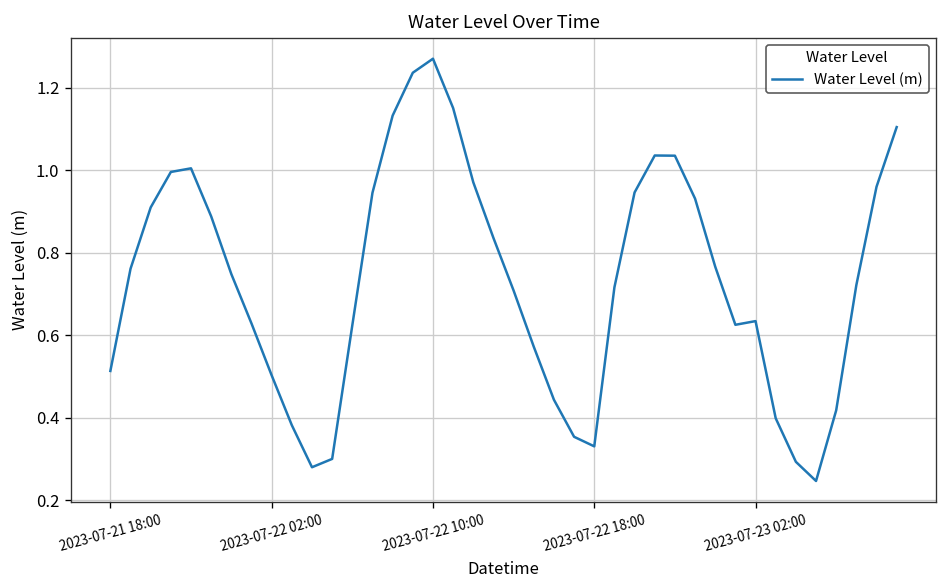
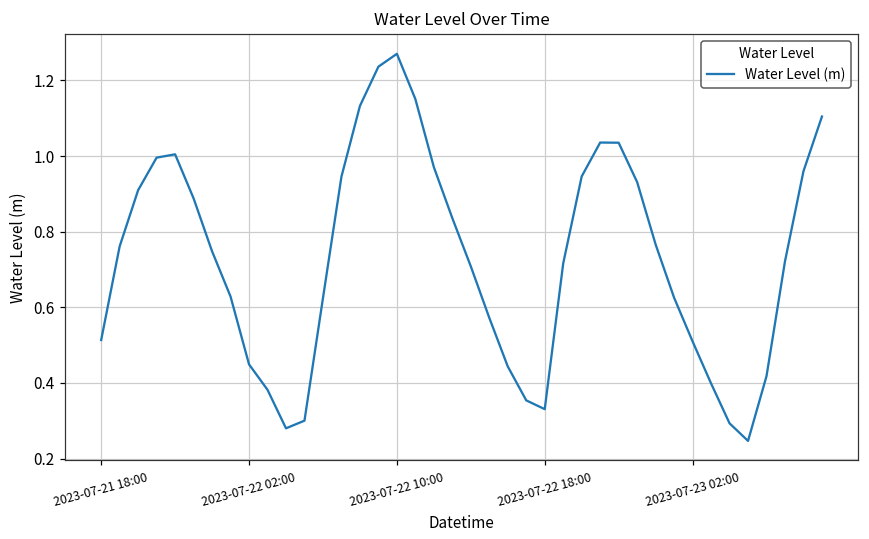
  {
    "2023-07-21 18:00": 0.51,
-   "2023-07-22 02:00": 0.50,
+   "2023-07-22 02:00": 0.45,
    "2023-07-22 10:00": 1.27,
    "2023-07-22 18:00": 0.33,
-   "2023-07-23 02:00": 0.63
+   "2023-07-23 02:00": 0.51
  }
